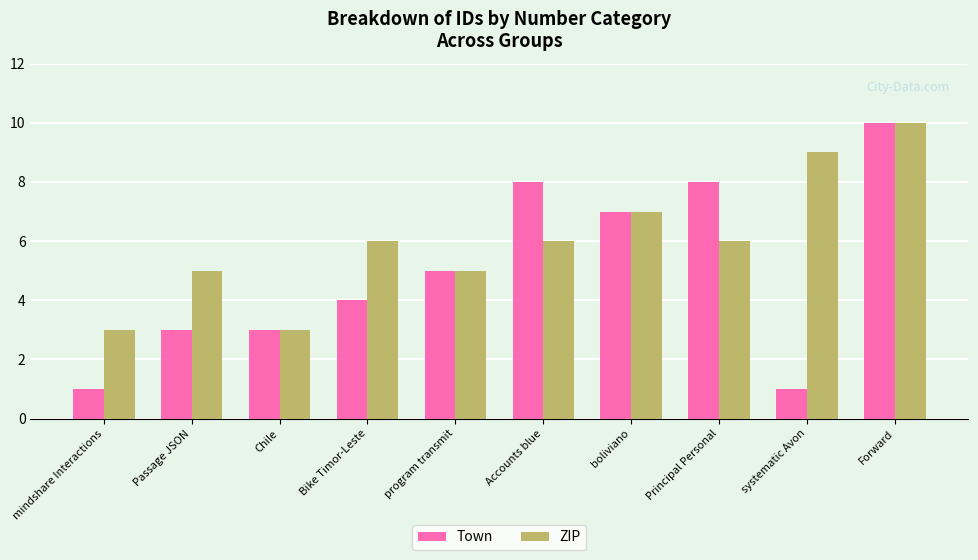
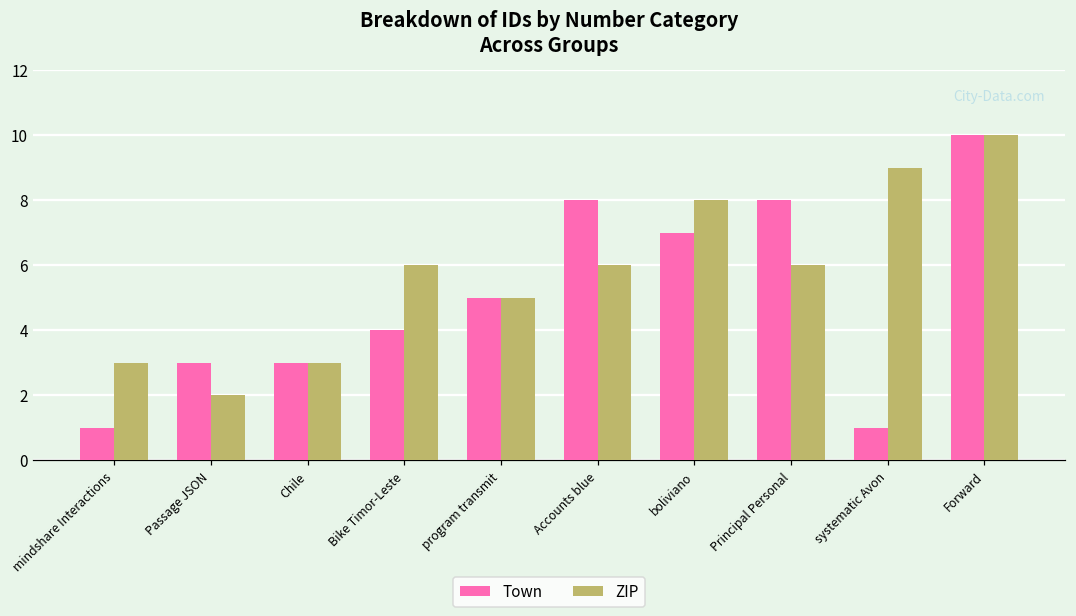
  {
    "Town": {
      "mindshare Interactions": 1,
      "Passage JSON": 3,
      "Chile": 3,
      "Bike Timor-Leste": 4,
      "program transmit": 5,
      "Accounts blue": 8,
      "boliviano": 7,
      "Principal Personal": 8,
      "systematic Avon": 1,
      "Forward": 10
    },
    "ZIP": {
      "mindshare Interactions": 3,
-     "Passage JSON": 5,
+     "Passage JSON": 2,
      "Chile": 3,
      "Bike Timor-Leste": 6,
      "program transmit": 5,
      "Accounts blue": 6,
-     "boliviano": 7,
+     "boliviano": 8,
      "Principal Personal": 6,
      "systematic Avon": 9,
      "Forward": 10
    }
  }
